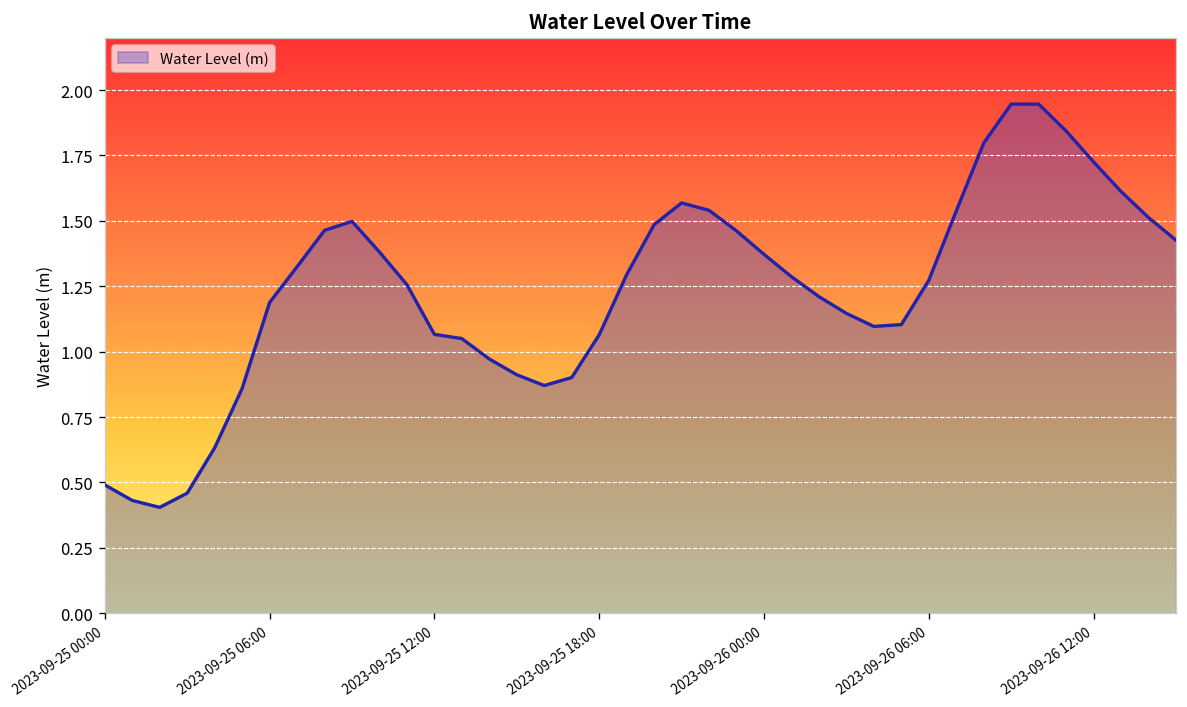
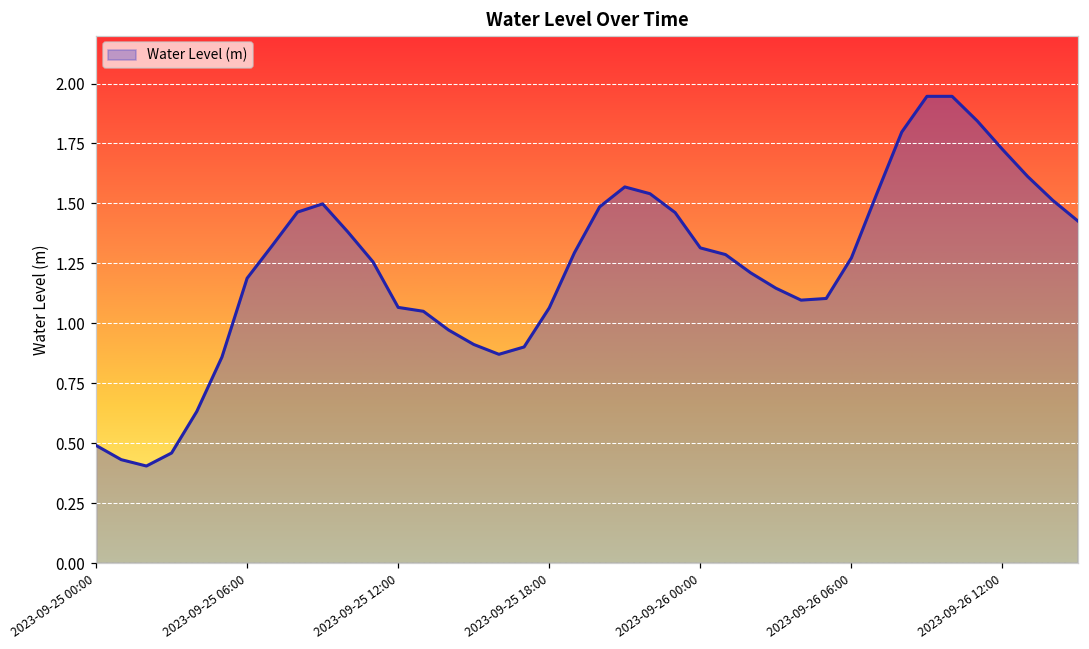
  {
    "2023-09-25 00:00": 0.49,
    "2023-09-25 06:00": 1.19,
    "2023-09-25 12:00": 1.07,
    "2023-09-25 18:00": 1.06,
-   "2023-09-26 00:00": 1.37,
+   "2023-09-26 00:00": 1.31,
    "2023-09-26 06:00": 1.27,
    "2023-09-26 12:00": 1.73
  }
